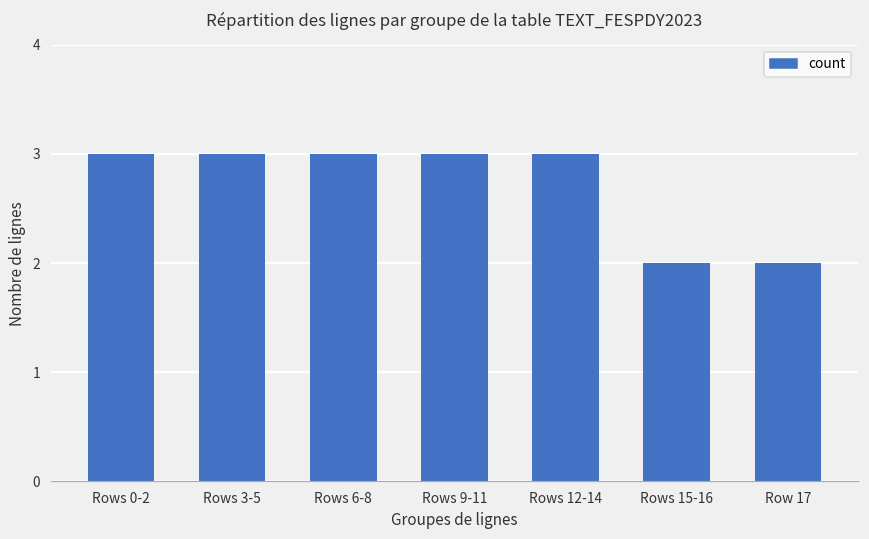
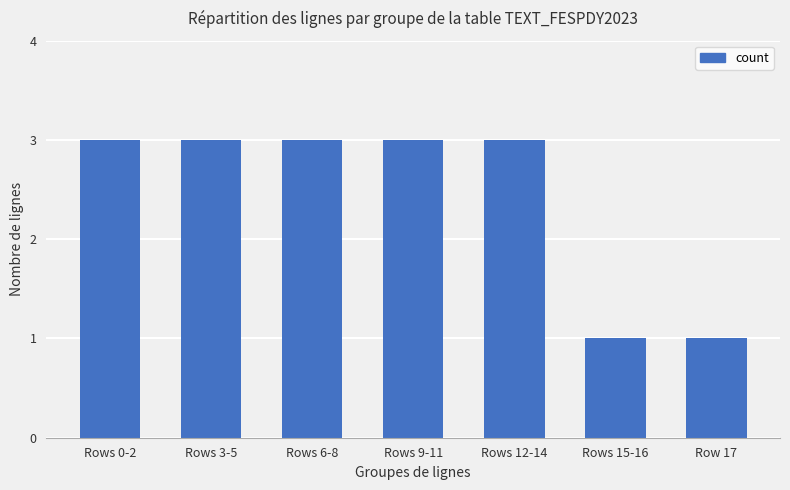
  {
    "Rows 0-2": 3,
    "Rows 3-5": 3,
    "Rows 6-8": 3,
    "Rows 9-11": 3,
    "Rows 12-14": 3,
-   "Rows 15-16": 2,
-   "Row 17": 2
+   "Rows 15-16": 1,
+   "Row 17": 1
  }
